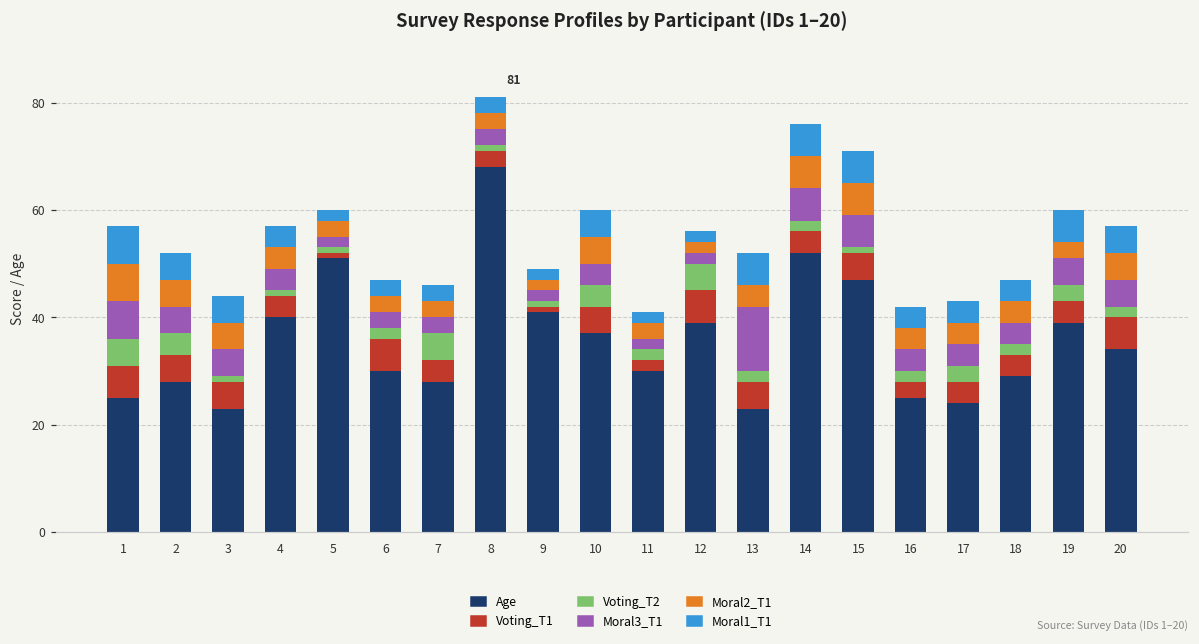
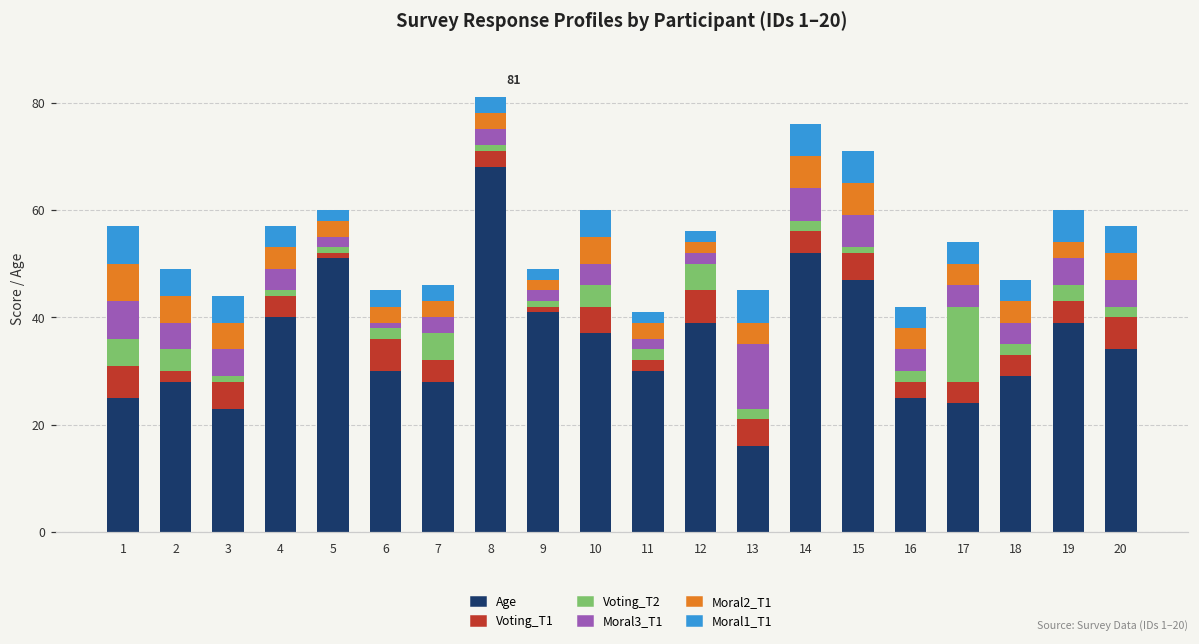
  {
    "Age": {
      "1": 25,
      "2": 28,
      "3": 23,
      "4": 40,
      "5": 51,
      "6": 30,
      "7": 28,
      "8": 68,
      "9": 41,
      "10": 37,
      "11": 30,
      "12": 39,
-     "13": 23,
+     "13": 16,
      "14": 52,
      "15": 47,
      "16": 25,
      "17": 24,
      "18": 29,
      "19": 39,
      "20": 34
    },
    "Voting_T1": {
      "1": 6,
-     "2": 5,
+     "2": 2,
      "3": 5,
      "4": 4,
      "5": 1,
      "6": 6,
      "7": 4,
      "8": 3,
      "9": 1,
      "10": 5,
      "11": 2,
      "12": 6,
      "13": 5,
      "14": 4,
      "15": 5,
      "16": 3,
      "17": 4,
      "18": 4,
      "19": 4,
      "20": 6
    },
    "Voting_T2": {
      "1": 5,
      "2": 4,
      "3": 1,
      "4": 1,
      "5": 1,
      "6": 2,
      "7": 5,
      "8": 1,
      "9": 1,
      "10": 4,
      "11": 2,
      "12": 5,
      "13": 2,
      "14": 2,
      "15": 1,
      "16": 2,
-     "17": 3,
+     "17": 14,
      "18": 2,
      "19": 3,
      "20": 2
    },
    "Moral3_T1": {
      "1": 7,
      "2": 5,
      "3": 5,
      "4": 4,
      "5": 2,
-     "6": 3,
+     "6": 1,
      "7": 3,
      "8": 3,
      "9": 2,
      "10": 4,
      "11": 2,
      "12": 2,
      "13": 12,
      "14": 6,
      "15": 6,
      "16": 4,
      "17": 4,
      "18": 4,
      "19": 5,
      "20": 5
    },
    "Moral2_T1": {
      "1": 7,
      "2": 5,
      "3": 5,
      "4": 4,
      "5": 3,
      "6": 3,
      "7": 3,
      "8": 3,
      "9": 2,
      "10": 5,
      "11": 3,
      "12": 2,
      "13": 4,
      "14": 6,
      "15": 6,
      "16": 4,
      "17": 4,
      "18": 4,
      "19": 3,
      "20": 5
    },
    "Moral1_T1": {
      "1": 7,
      "2": 5,
      "3": 5,
      "4": 4,
      "5": 2,
      "6": 3,
      "7": 3,
      "9": 2,
      "10": 5,
      "11": 2,
      "12": 2,
      "13": 6,
      "14": 6,
      "15": 6,
      "16": 4,
      "17": 4,
      "18": 4,
      "19": 6,
      "20": 5
    }
  }
